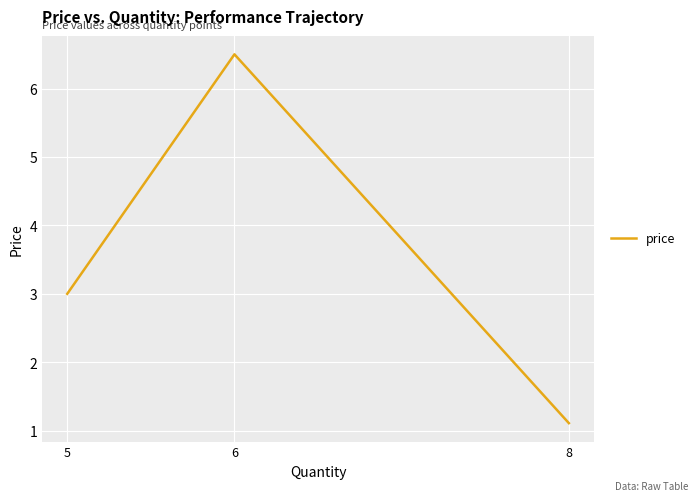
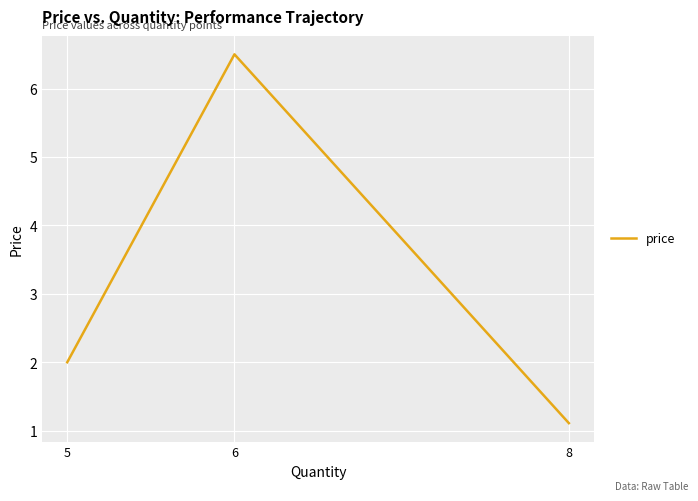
  {
-   "5": 3,
+   "5": 2,
    "6": 6.5,
    "8": 1.1
  }
